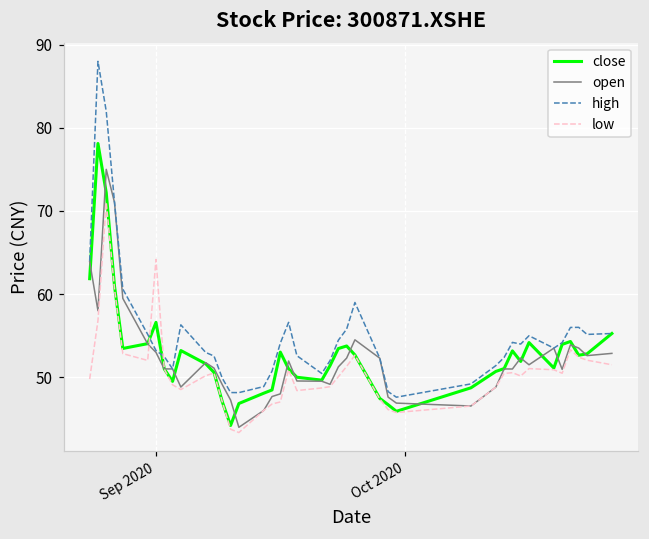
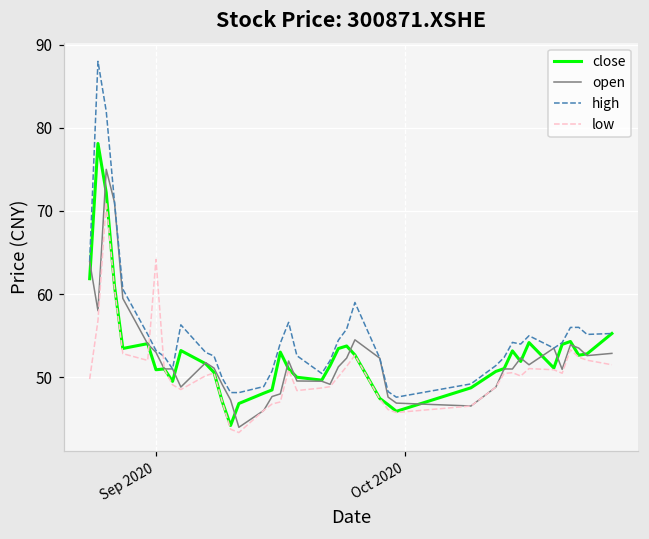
  {
    "close": {
-     "Sep 2020": 57
+     "Sep 2020": 51
    },
    "low": {
      "Sep 2020": 64
    }
  }
